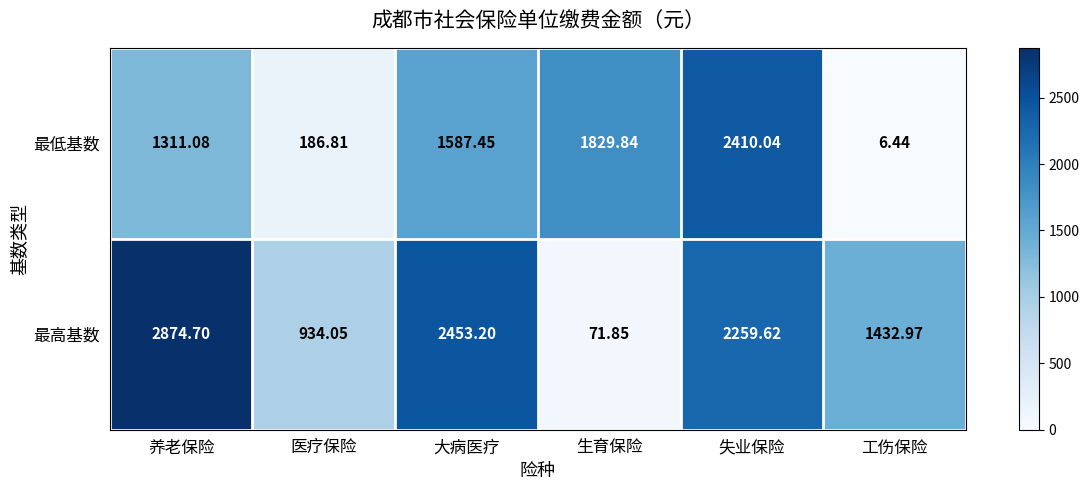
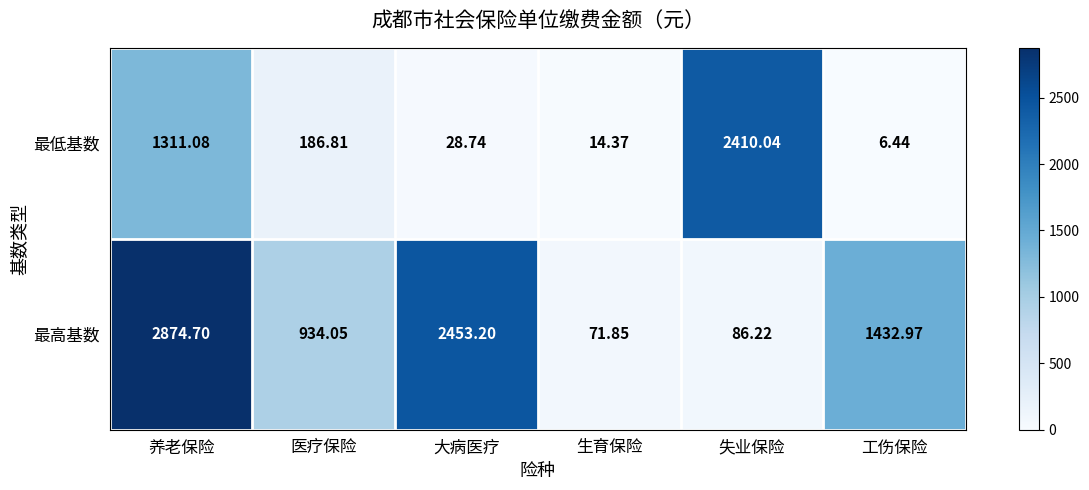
  {
    "最低基数": {
      "养老保险": 1311.08,
      "医疗保险": 186.81,
-     "大病医疗": 1587.45,
-     "生育保险": 1829.84,
+     "大病医疗": 28.74,
+     "生育保险": 14.37,
      "失业保险": 2410.04,
      "工伤保险": 6.44
    },
    "最高基数": {
      "养老保险": 2874.70,
      "医疗保险": 934.05,
      "大病医疗": 2453.20,
      "生育保险": 71.85,
-     "失业保险": 2259.62,
+     "失业保险": 86.22,
      "工伤保险": 1432.97
    }
  }
